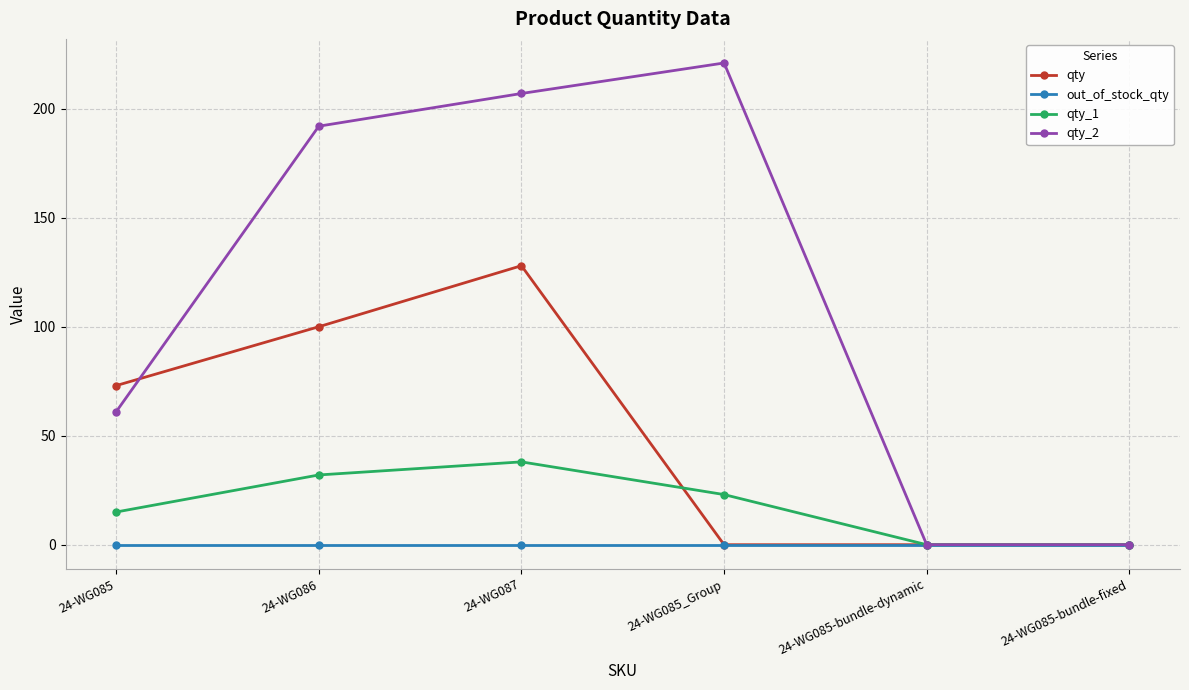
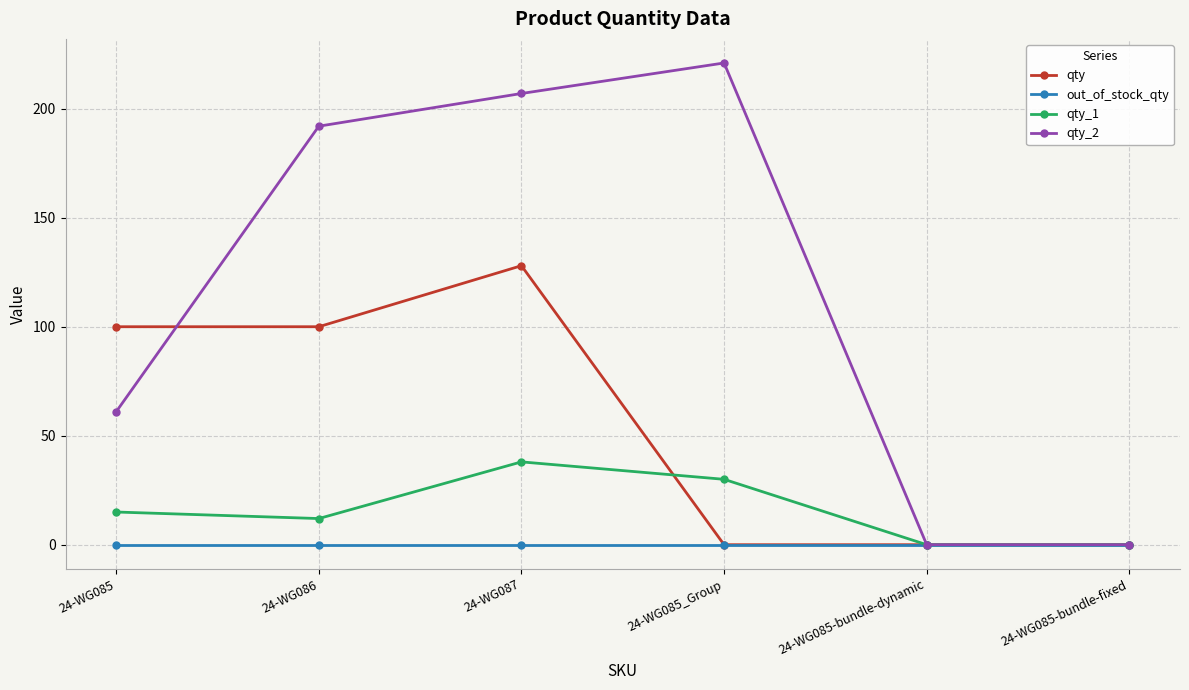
  {
    "qty": {
-     "24-WG085": 73,
+     "24-WG085": 100,
      "24-WG086": 100,
      "24-WG087": 128
    },
    "out_of_stock_qty": {
      "24-WG085": 0,
      "24-WG086": 0,
      "24-WG087": 0
    },
    "qty_1": {
      "24-WG085": 15,
-     "24-WG086": 32,
+     "24-WG086": 12,
      "24-WG087": 38,
-     "24-WG085_Group": 23
+     "24-WG085_Group": 30
    },
    "qty_2": {
      "24-WG085": 61,
      "24-WG086": 192,
      "24-WG087": 207,
      "24-WG085_Group": 221
    }
  }
